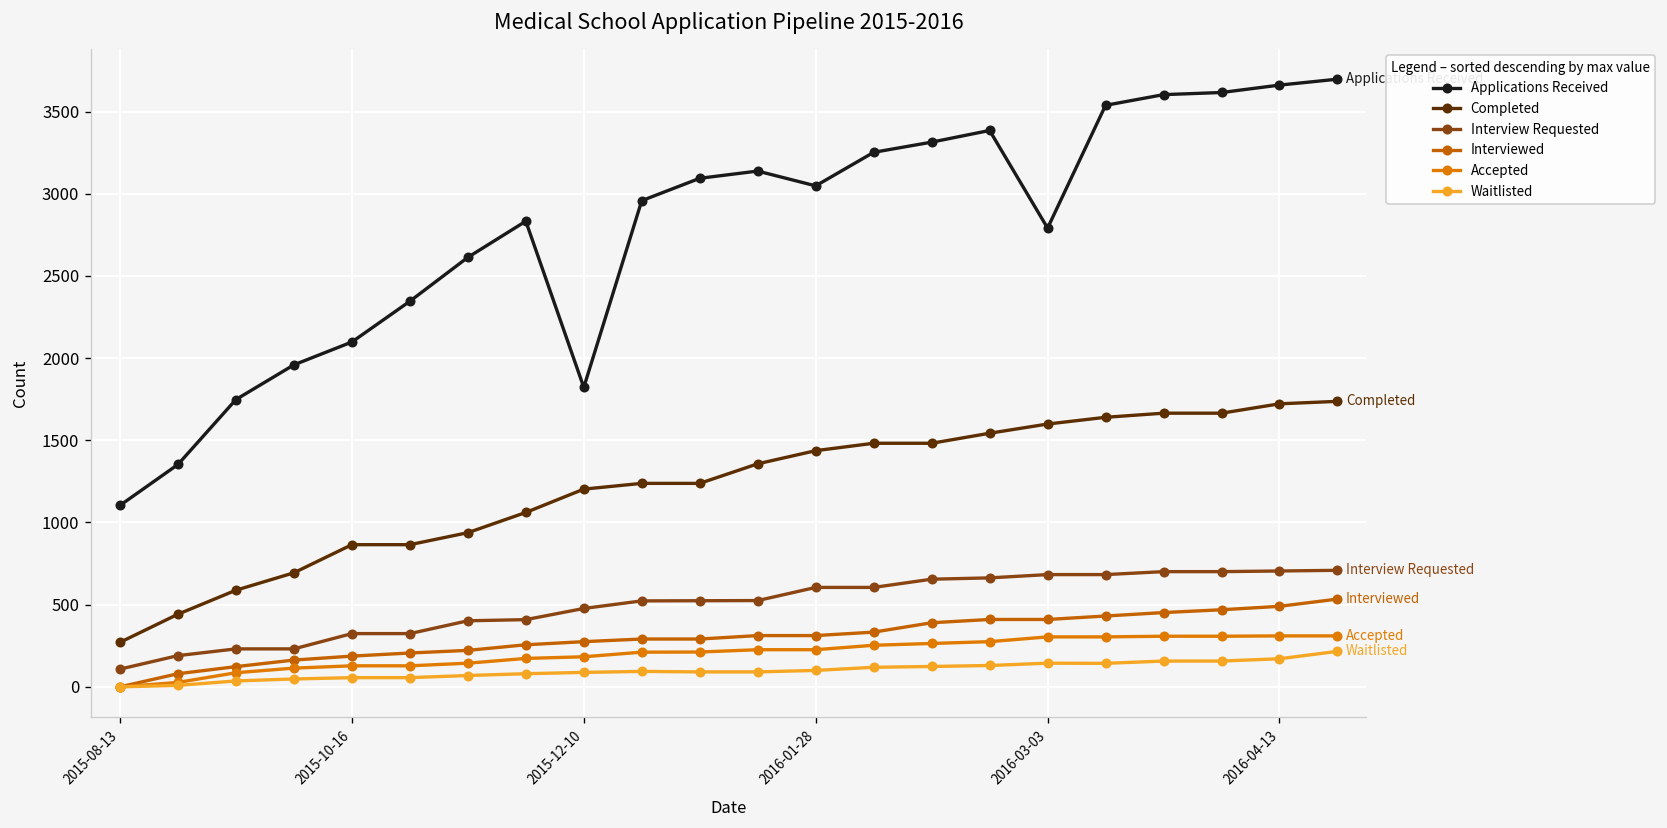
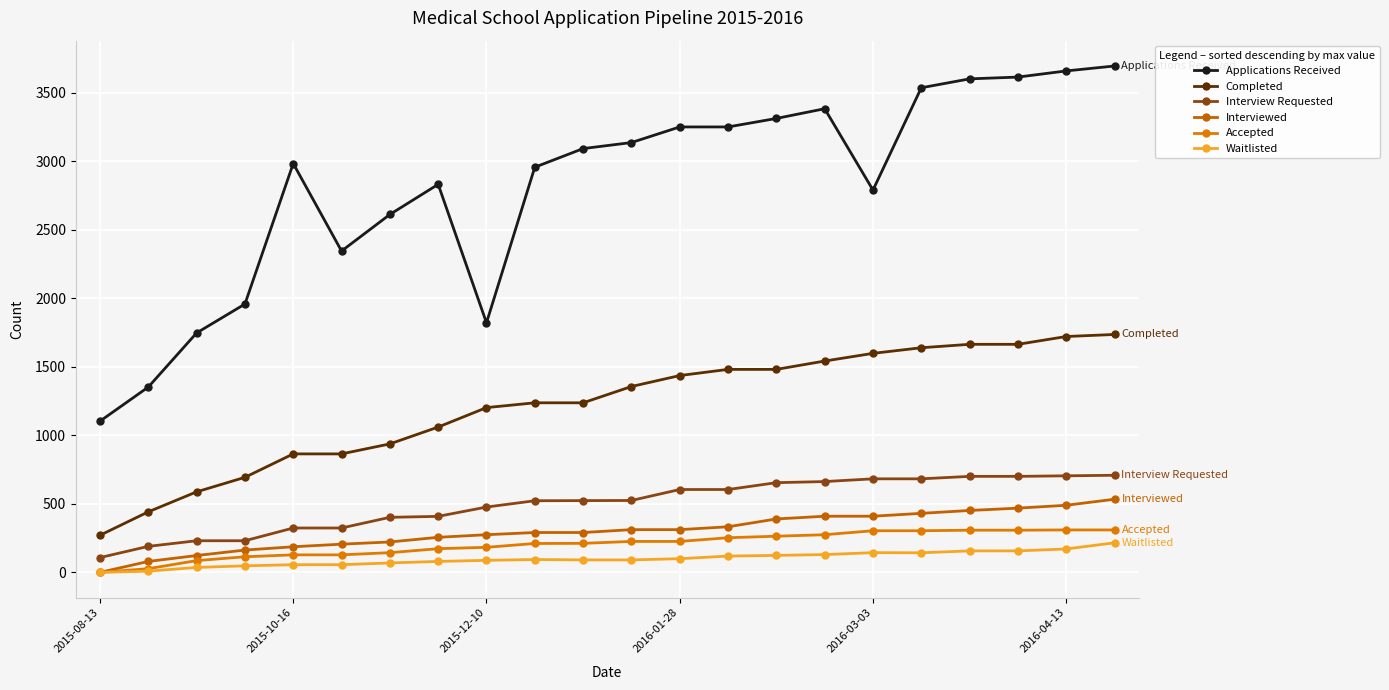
  {
    "Applications Received": {
      "2015-08-13": 1100,
-     "2015-10-16": 2100,
+     "2015-10-16": 2990,
      "2015-12-10": 1820,
-     "2016-01-28": 3050,
+     "2016-01-28": 3250,
      "2016-03-03": 2790,
      "2016-04-13": 3660
    }
  }
